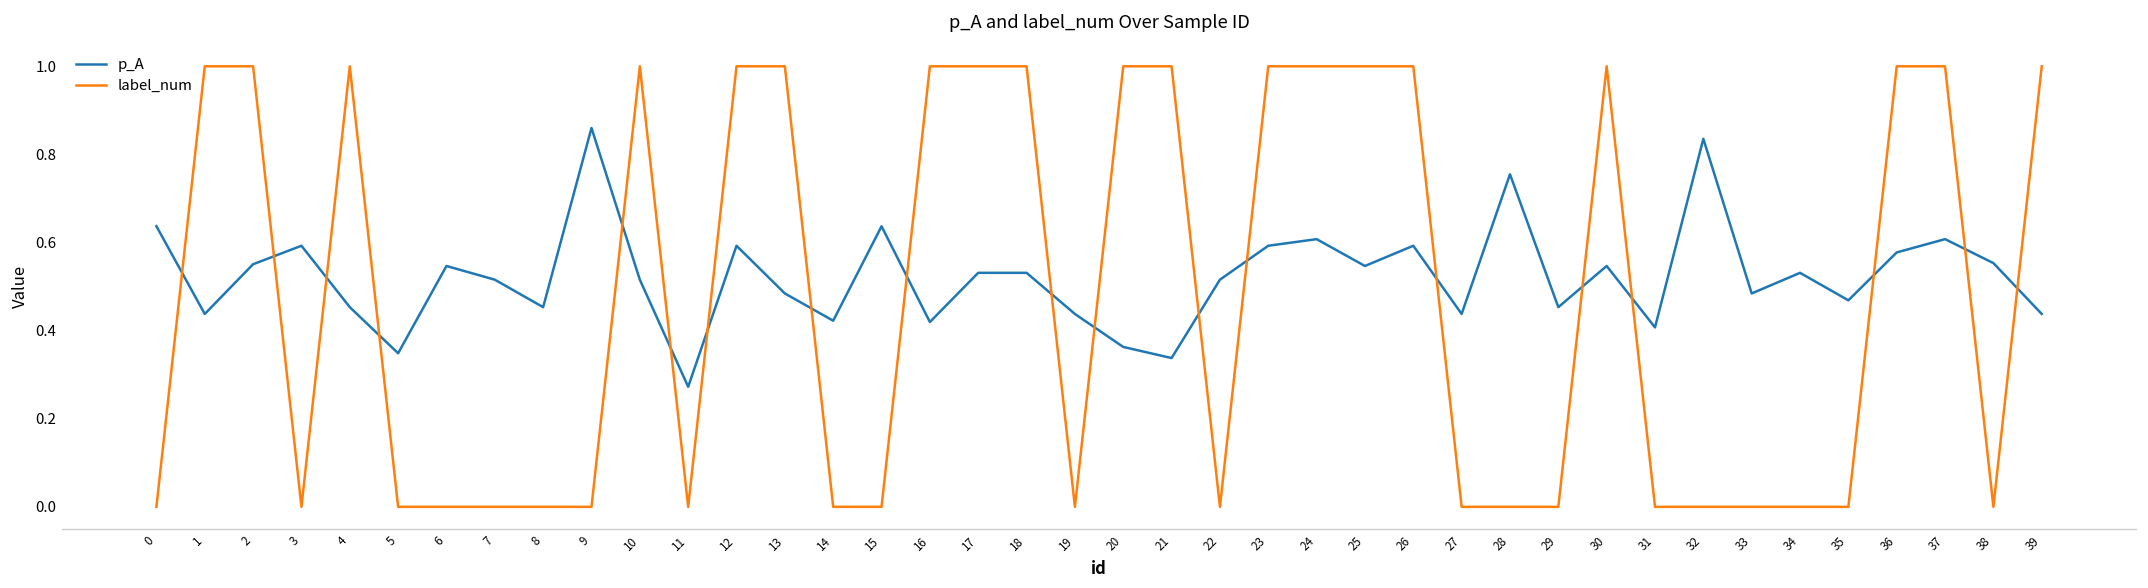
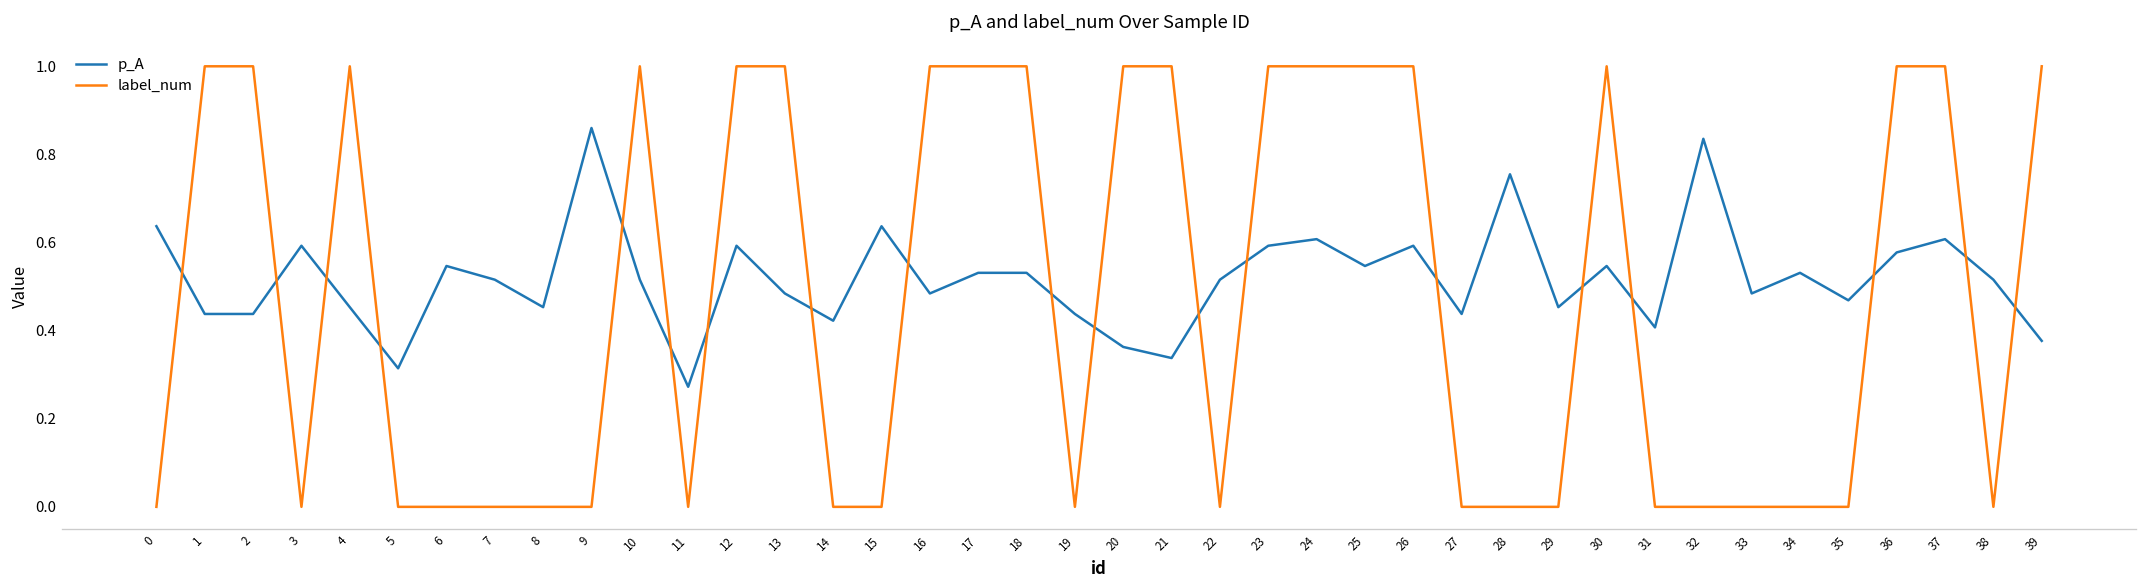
  {
    "p_A": {
      "0": 0.64,
      "1": 0.44,
-     "2": 0.55,
+     "2": 0.44,
      "3": 0.59,
      "4": 0.45,
-     "5": 0.35,
+     "5": 0.31,
      "6": 0.55,
      "7": 0.52,
      "8": 0.45,
      "9": 0.86,
      "10": 0.52,
      "11": 0.27,
      "12": 0.59,
      "13": 0.48,
      "14": 0.42,
      "15": 0.64,
-     "16": 0.42,
+     "16": 0.48,
      "17": 0.53,
      "18": 0.53,
      "19": 0.44,
      "20": 0.36,
      "21": 0.34,
      "22": 0.52,
      "23": 0.59,
      "24": 0.61,
      "25": 0.55,
      "26": 0.59,
      "27": 0.44,
      "28": 0.75,
      "29": 0.45,
      "30": 0.55,
      "31": 0.41,
      "32": 0.84,
      "33": 0.48,
      "34": 0.53,
      "35": 0.47,
      "36": 0.58,
      "37": 0.61,
-     "38": 0.55,
-     "39": 0.44
+     "38": 0.52,
+     "39": 0.38
    },
    "label_num": {
      "0": 0.00,
      "1": 1.00,
      "2": 1.00,
      "3": 0.00,
      "4": 1.00,
      "5": 0.00,
      "6": 0.00,
      "7": 0.00,
      "8": 0.00,
      "9": 0.00,
      "10": 1.00,
      "11": 0.00,
      "12": 1.00,
      "13": 1.00,
      "14": 0.00,
      "15": 0.00,
      "16": 1.00,
      "17": 1.00,
      "18": 1.00,
      "19": 0.00,
      "20": 1.00,
      "21": 1.00,
      "22": 0.00,
      "23": 1.00,
      "24": 1.00,
      "25": 1.00,
      "26": 1.00,
      "27": 0.00,
      "28": 0.00,
      "29": 0.00,
      "30": 1.00,
      "31": 0.00,
      "32": 0.00,
      "33": 0.00,
      "34": 0.00,
      "35": 0.00,
      "36": 1.00,
      "37": 1.00,
      "38": 0.00,
      "39": 1.00
    }
  }
